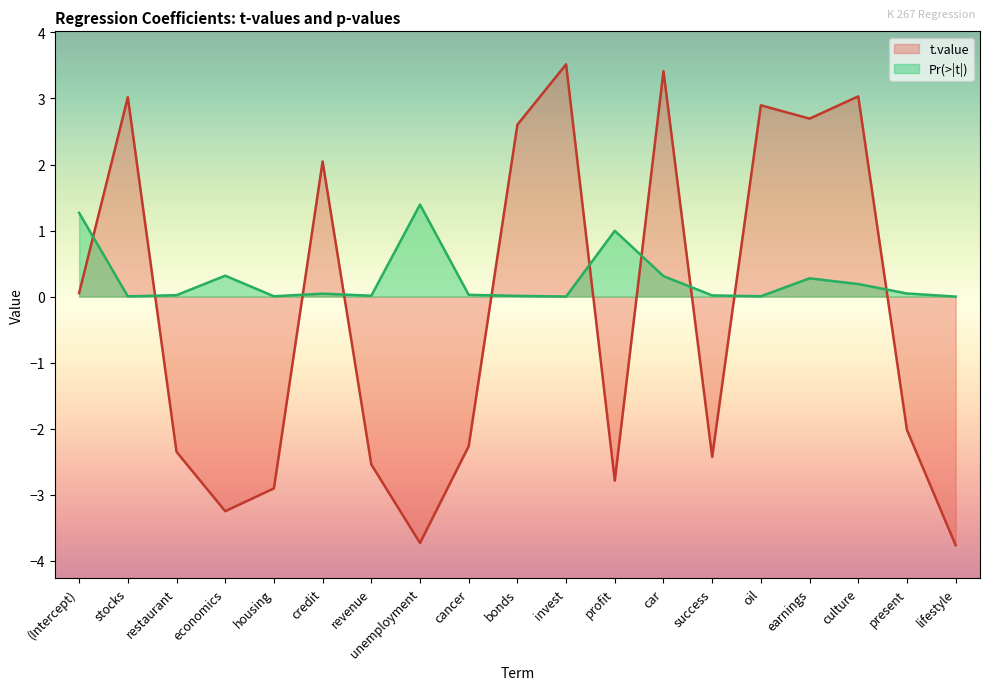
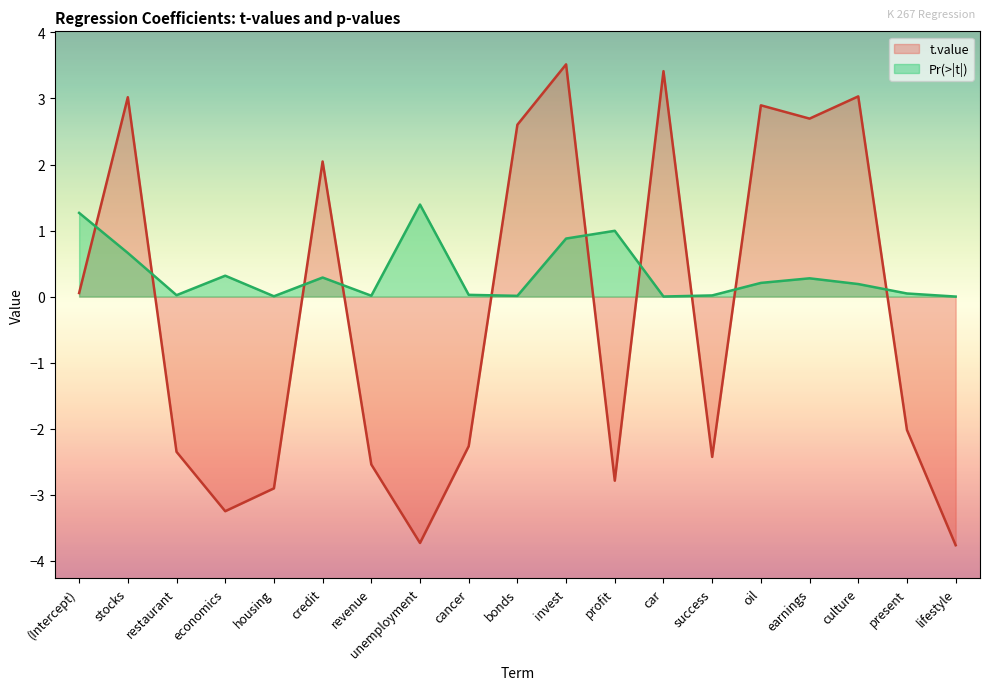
  {
    "Pr(>|t|)": {
      "(Intercept)": 1.3,
-     "stocks": 0.0,
+     "stocks": 0.7,
      "economics": 0.3,
-     "credit": 0.0,
+     "credit": 0.3,
      "unemployment": 1.4,
      "bonds": 0.0,
-     "invest": 0.0,
+     "invest": 0.9,
      "profit": 1.0,
-     "car": 0.3,
-     "oil": 0.0,
+     "car": 0.0,
+     "oil": 0.2,
      "earnings": 0.3,
      "culture": 0.2,
      "present": 0.0
    }
  }
